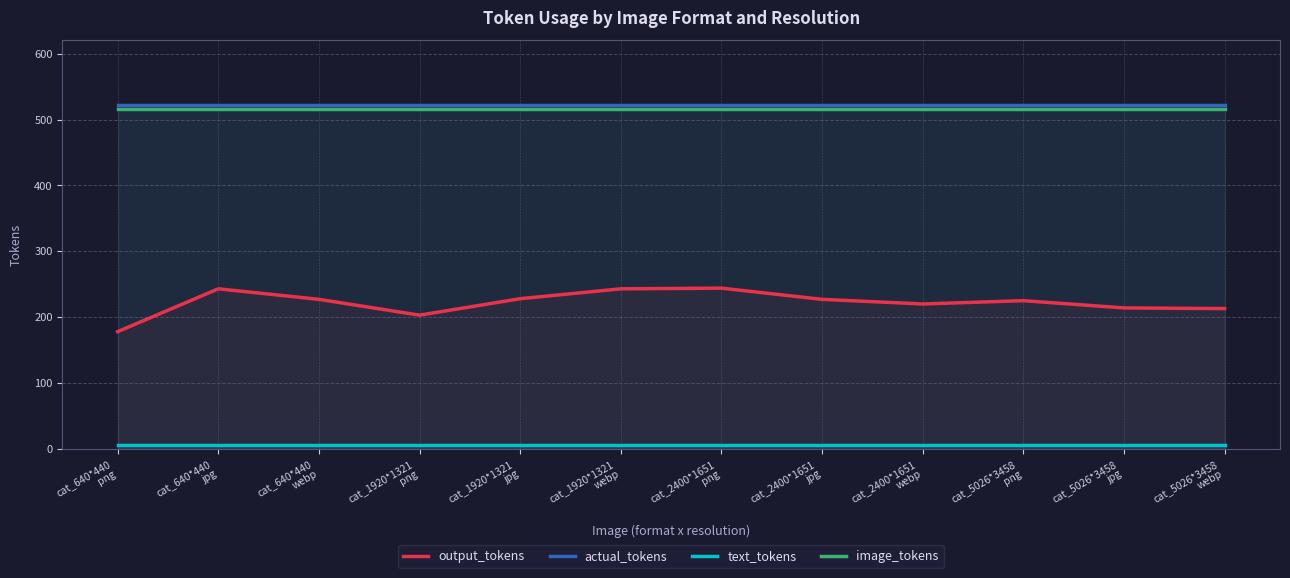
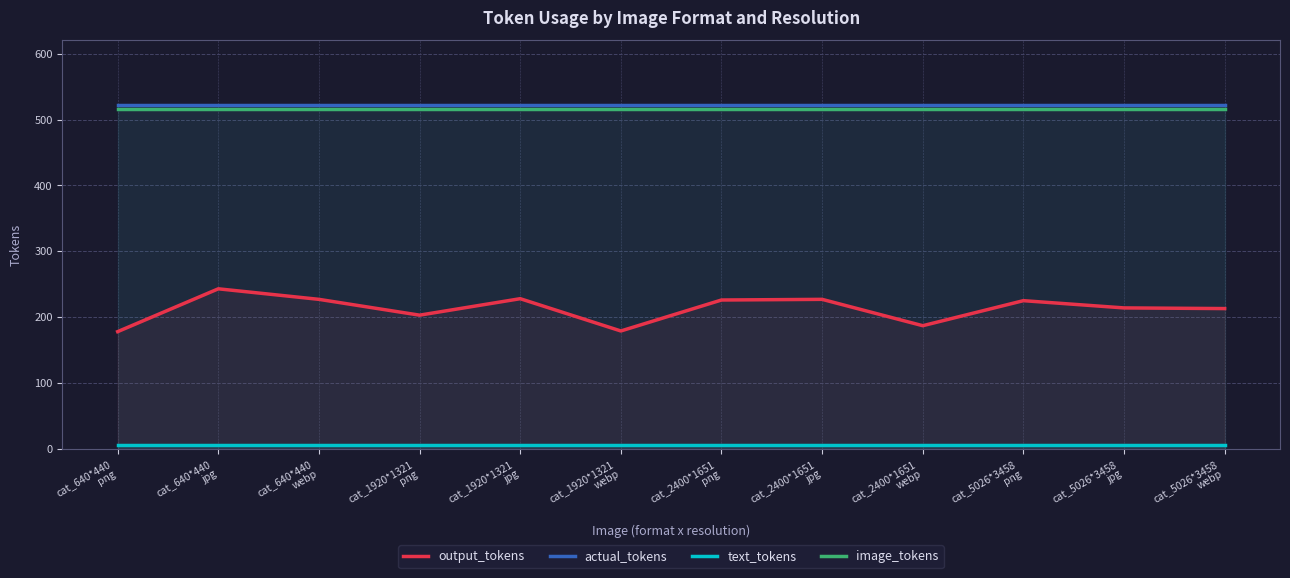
  {
    "output_tokens": {
      "cat_640*440 png": 180,
      "cat_640*440 jpg": 240,
      "cat_640*440 webp": 230,
      "cat_1920*1321 png": 200,
      "cat_1920*1321 jpg": 230,
-     "cat_1920*1321 webp": 240,
-     "cat_2400*1651 png": 240,
+     "cat_1920*1321 webp": 180,
+     "cat_2400*1651 png": 230,
      "cat_2400*1651 jpg": 230,
-     "cat_2400*1651 webp": 220,
+     "cat_2400*1651 webp": 190,
      "cat_5026*3458 png": 230,
      "cat_5026*3458 jpg": 210,
      "cat_5026*3458 webp": 210
    },
    "actual_tokens": {
      "cat_640*440 png": 520,
      "cat_640*440 jpg": 520,
      "cat_640*440 webp": 520,
      "cat_1920*1321 png": 520,
      "cat_1920*1321 jpg": 520,
      "cat_1920*1321 webp": 520,
      "cat_2400*1651 png": 520,
      "cat_2400*1651 jpg": 520,
      "cat_2400*1651 webp": 520,
      "cat_5026*3458 png": 520,
      "cat_5026*3458 jpg": 520,
      "cat_5026*3458 webp": 520
    },
    "text_tokens": {
      "cat_640*440 png": 10,
      "cat_640*440 jpg": 10,
      "cat_640*440 webp": 10,
      "cat_1920*1321 png": 10,
      "cat_1920*1321 jpg": 10,
      "cat_1920*1321 webp": 10,
      "cat_2400*1651 png": 10,
      "cat_2400*1651 jpg": 10,
      "cat_2400*1651 webp": 10,
      "cat_5026*3458 png": 10,
      "cat_5026*3458 jpg": 10,
      "cat_5026*3458 webp": 10
    },
    "image_tokens": {
      "cat_640*440 png": 520,
      "cat_640*440 jpg": 520,
      "cat_640*440 webp": 520,
      "cat_1920*1321 png": 520,
      "cat_1920*1321 jpg": 520,
      "cat_1920*1321 webp": 520,
      "cat_2400*1651 png": 520,
      "cat_2400*1651 jpg": 520,
      "cat_2400*1651 webp": 520,
      "cat_5026*3458 png": 520,
      "cat_5026*3458 jpg": 520,
      "cat_5026*3458 webp": 520
    }
  }
